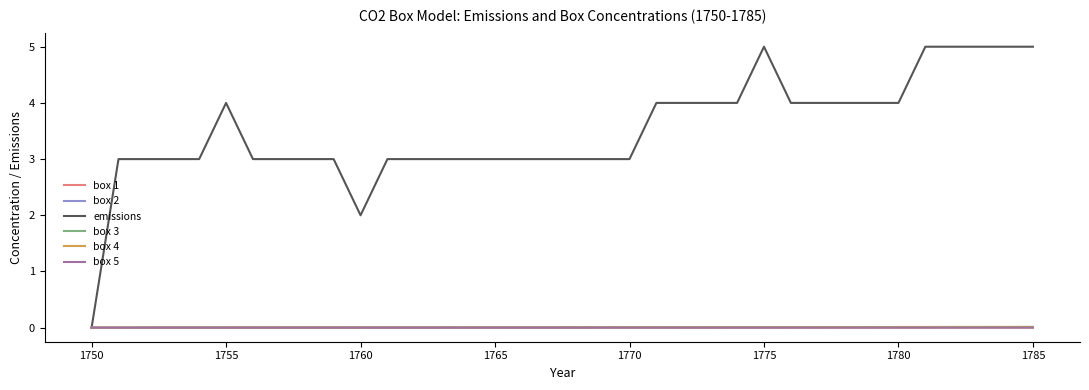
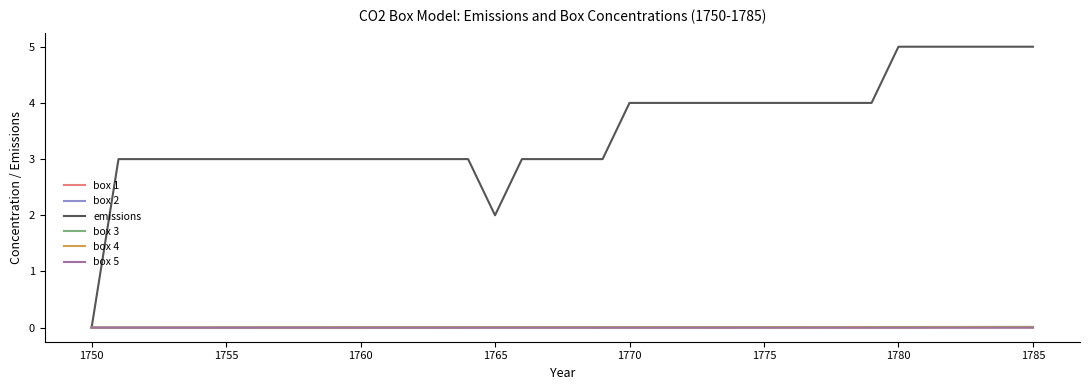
  {
    "emissions": {
-     "1755": 4,
-     "1760": 2,
-     "1765": 3,
-     "1770": 3,
-     "1775": 5,
-     "1780": 4,
+     "1755": 3,
+     "1760": 3,
+     "1765": 2,
+     "1770": 4,
+     "1775": 4,
+     "1780": 5,
      "1785": 5
    }
  }
